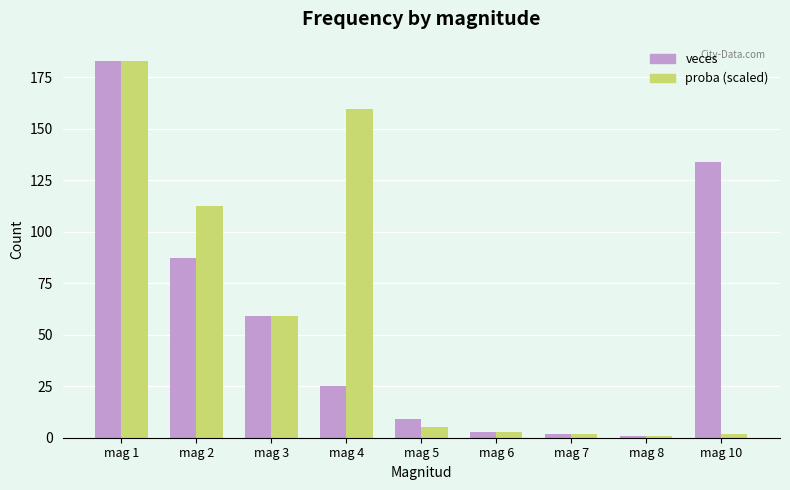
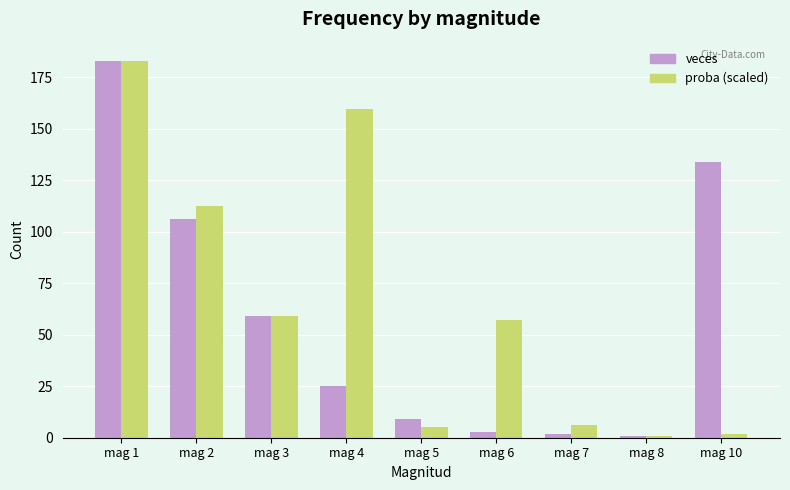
  {
    "veces": {
      "mag 1": 183,
-     "mag 2": 87,
+     "mag 2": 106,
      "mag 3": 59,
      "mag 4": 25,
      "mag 5": 9,
      "mag 6": 3,
      "mag 7": 2,
      "mag 10": 134
    },
    "proba (scaled)": {
      "mag 1": 183,
      "mag 2": 112,
      "mag 3": 59,
      "mag 4": 159,
      "mag 5": 5,
-     "mag 6": 3,
-     "mag 7": 2,
+     "mag 6": 57,
+     "mag 7": 6,
      "mag 10": 2
    }
  }
